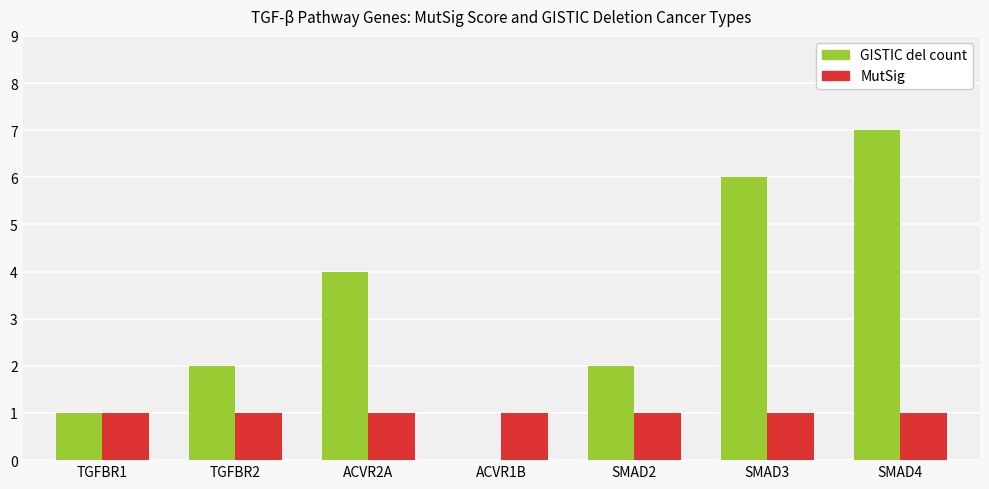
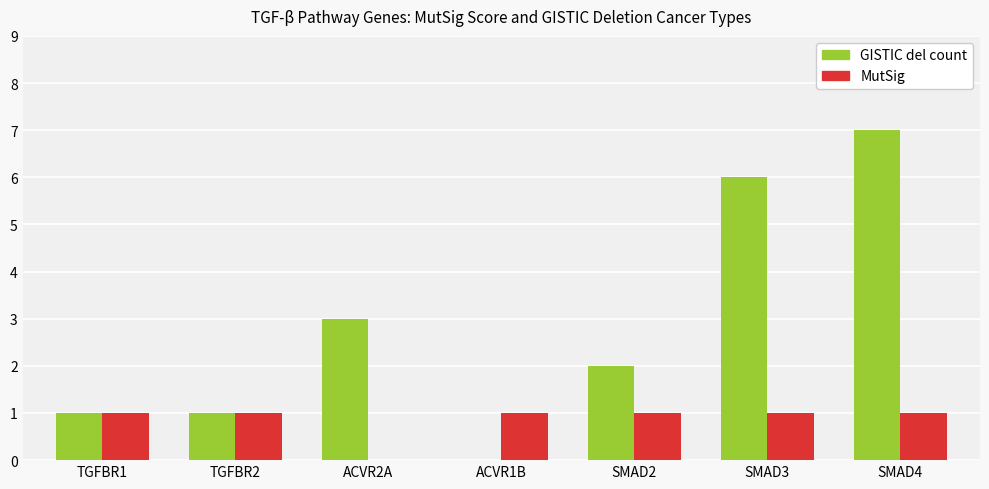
  {
    "GISTIC del count": {
      "TGFBR1": 1,
-     "TGFBR2": 2,
-     "ACVR2A": 4,
+     "TGFBR2": 1,
+     "ACVR2A": 3,
      "ACVR1B": 0,
      "SMAD2": 2,
      "SMAD3": 6,
      "SMAD4": 7
    },
    "MutSig": {
      "TGFBR1": 1,
      "TGFBR2": 1,
-     "ACVR2A": 1,
+     "ACVR2A": 0,
      "ACVR1B": 1,
      "SMAD2": 1,
      "SMAD3": 1,
      "SMAD4": 1
    }
  }
